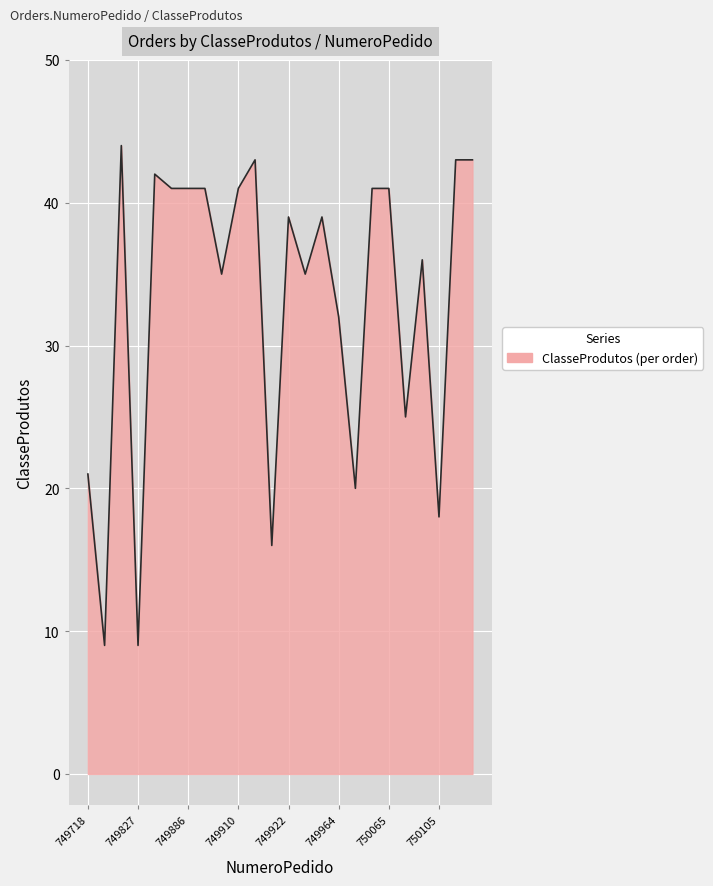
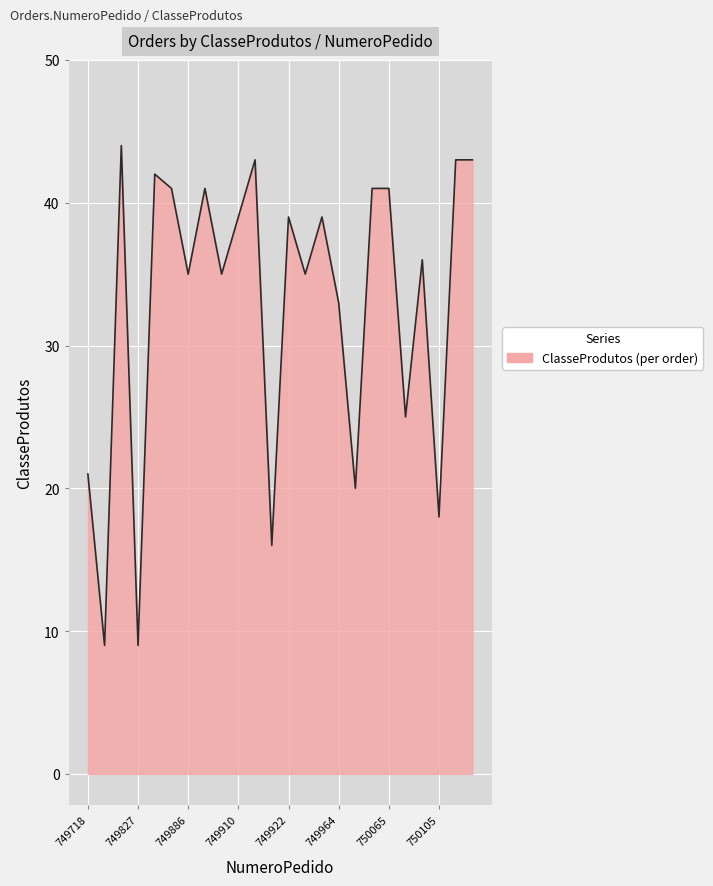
  {
    "749718": 21,
    "749827": 9,
-   "749886": 41,
-   "749910": 41,
+   "749886": 35,
+   "749910": 39,
    "749922": 39,
-   "749964": 32,
+   "749964": 33,
    "750065": 41,
    "750105": 18
  }
